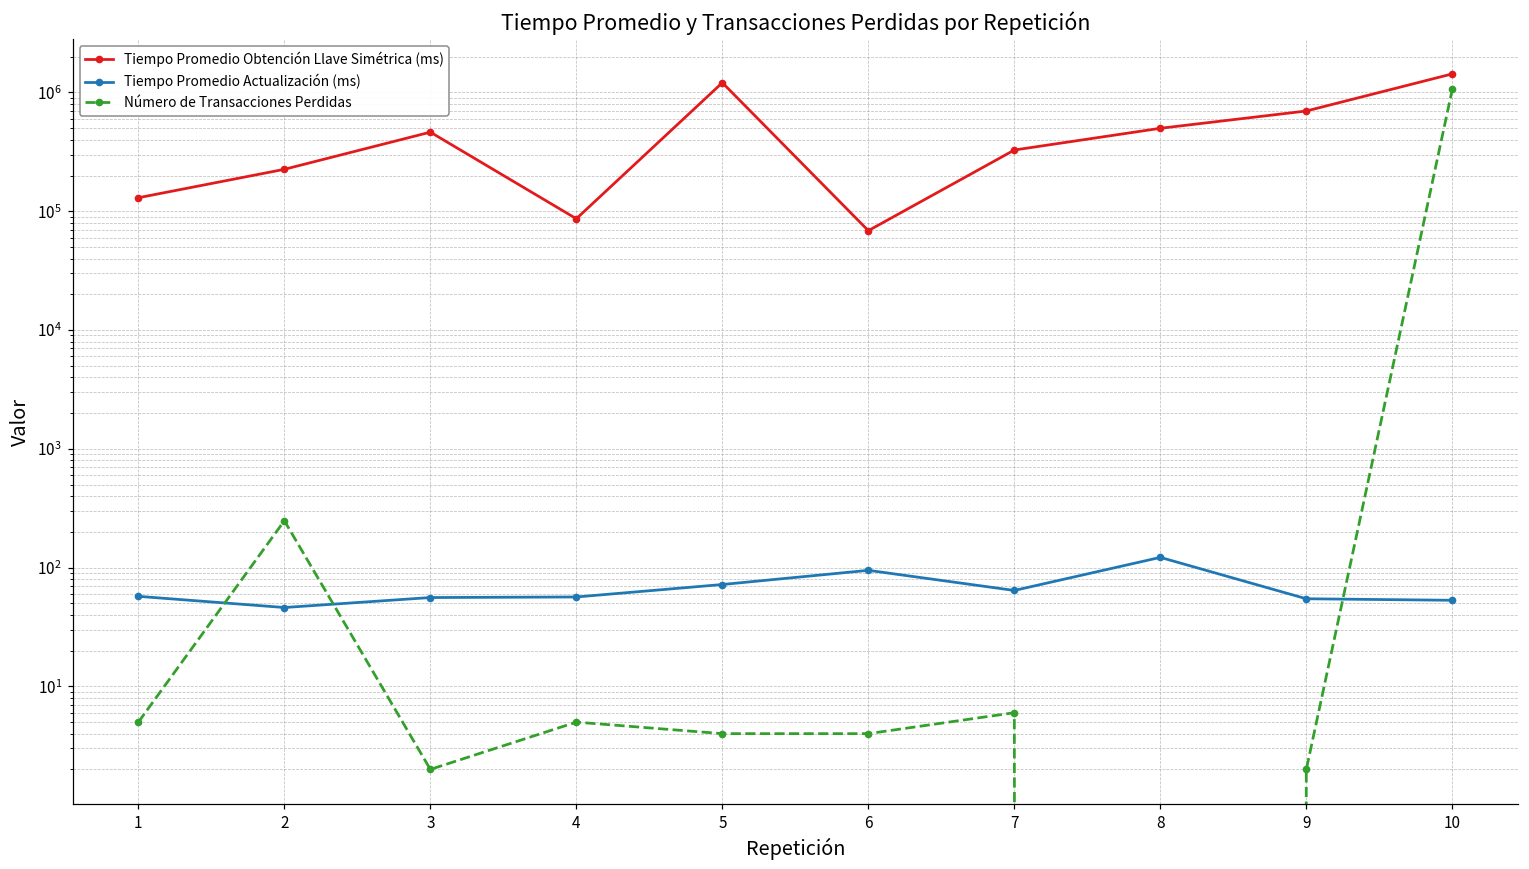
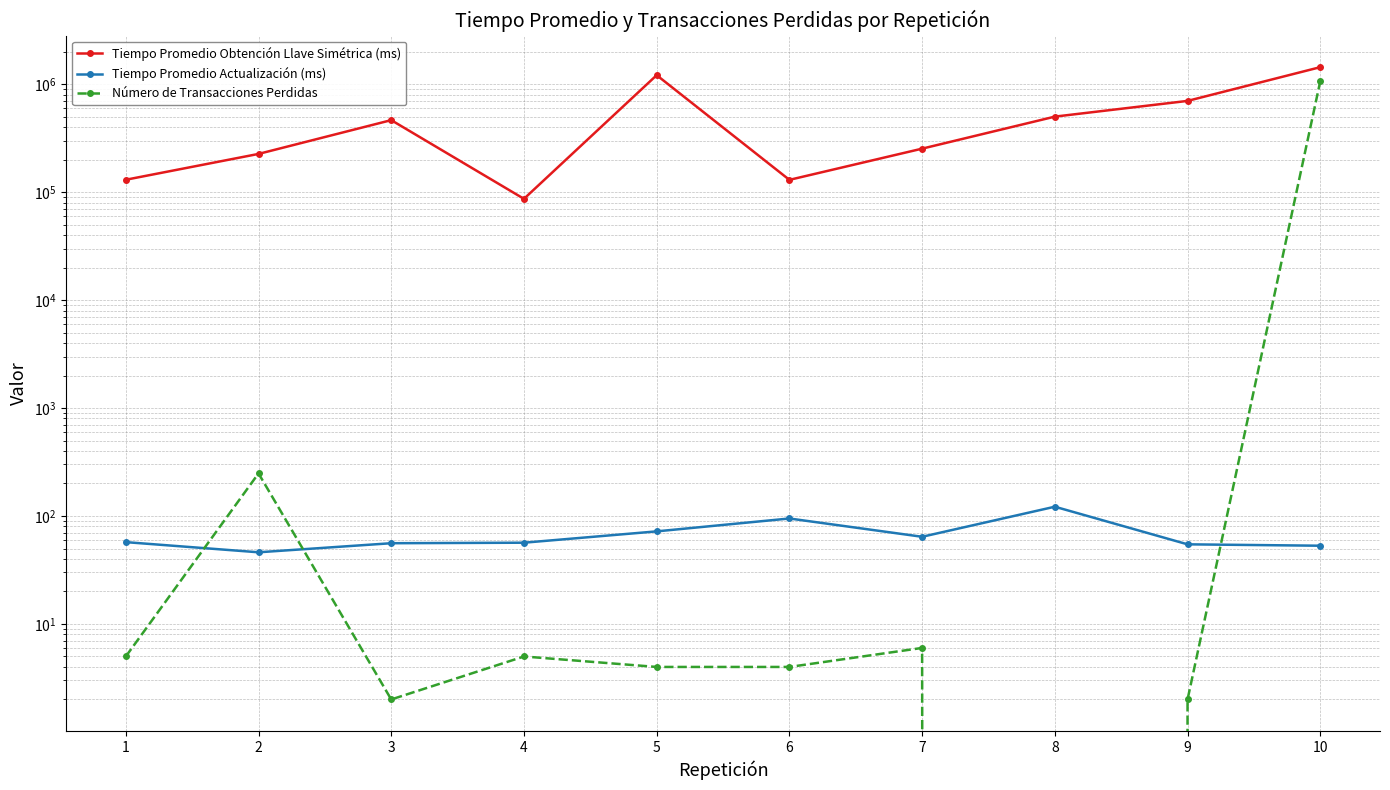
  {
    "Tiempo Promedio Obtención Llave Simétrica (ms)": {
      "1": 130000,
      "2": 230000,
      "3": 460000,
      "4": 90000,
      "5": 1200000,
-     "6": 70000,
-     "7": 330000,
+     "6": 130000,
+     "7": 250000,
      "8": 500000,
      "9": 700000,
      "10": 1400000
    },
    "Tiempo Promedio Actualización (ms)": {
      "1": 60,
      "2": 46,
      "3": 60,
      "4": 60,
      "5": 70,
      "6": 90,
      "7": 60,
      "8": 120,
      "9": 50,
      "10": 50
    },
    "Número de Transacciones Perdidas": {
      "1": 5,
      "2": 250,
      "3": 2,
      "4": 5,
      "5": 4,
      "6": 4,
      "7": 6,
      "9": 2,
      "10": 1100000
    }
  }
